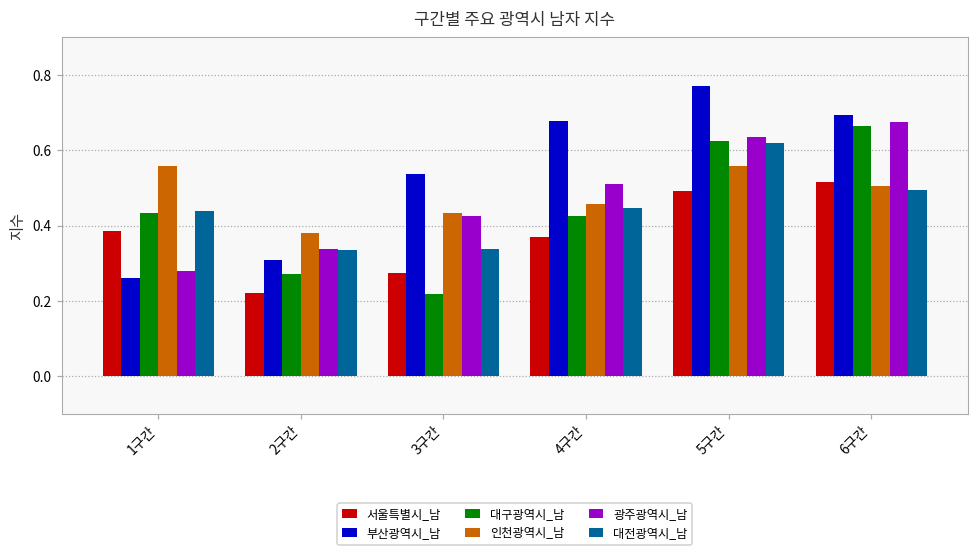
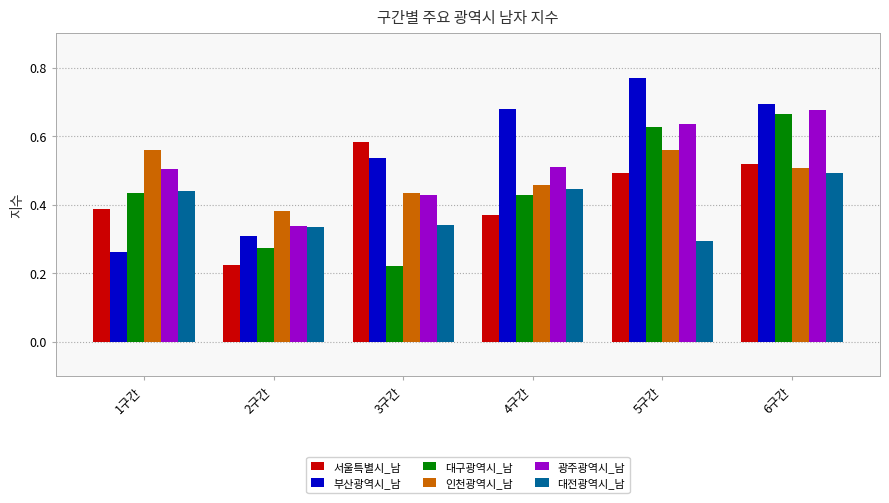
  {
    "서울특별시_남": {
      "1구간": 0.39,
      "2구간": 0.22,
-     "3구간": 0.27,
+     "3구간": 0.58,
      "4구간": 0.37,
      "5구간": 0.49,
      "6구간": 0.52
    },
    "부산광역시_남": {
      "1구간": 0.26,
      "2구간": 0.31,
      "3구간": 0.54,
      "4구간": 0.68,
      "5구간": 0.77,
      "6구간": 0.69
    },
    "대구광역시_남": {
      "1구간": 0.43,
      "2구간": 0.27,
      "3구간": 0.22,
      "4구간": 0.43,
      "5구간": 0.63,
      "6구간": 0.66
    },
    "인천광역시_남": {
      "1구간": 0.56,
      "2구간": 0.38,
      "3구간": 0.43,
      "4구간": 0.46,
      "5구간": 0.56,
      "6구간": 0.51
    },
    "광주광역시_남": {
-     "1구간": 0.28,
+     "1구간": 0.50,
      "2구간": 0.34,
      "3구간": 0.43,
      "4구간": 0.51,
      "5구간": 0.64,
      "6구간": 0.68
    },
    "대전광역시_남": {
      "1구간": 0.44,
      "2구간": 0.33,
      "3구간": 0.34,
      "4구간": 0.45,
-     "5구간": 0.62,
+     "5구간": 0.29,
      "6구간": 0.49
    }
  }
